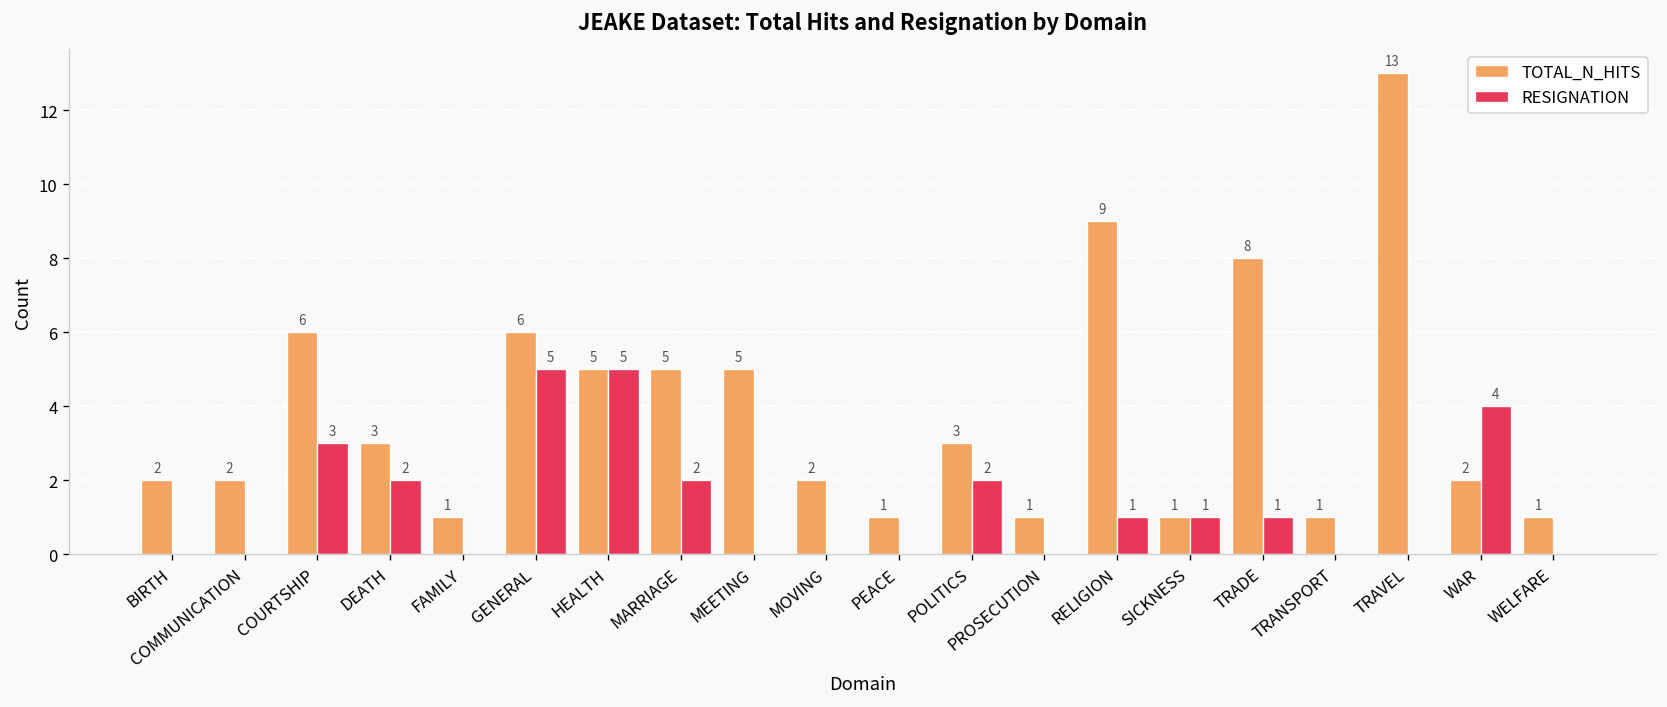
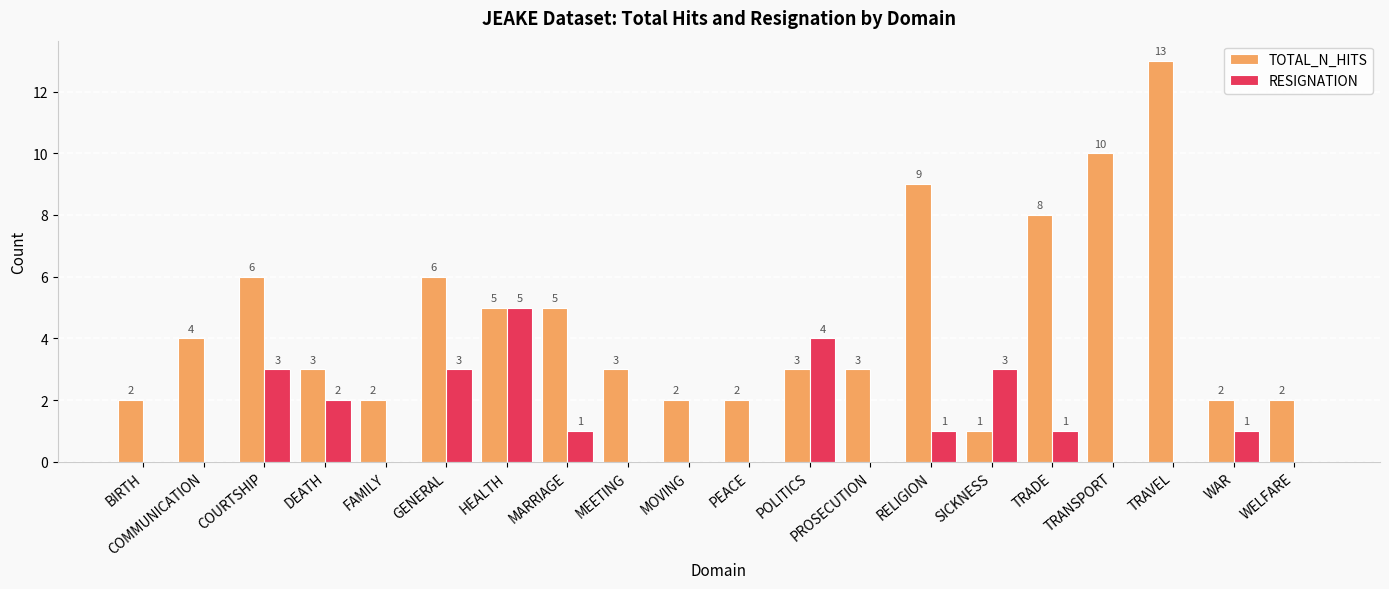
  {
    "TOTAL_N_HITS": {
      "BIRTH": 2,
-     "COMMUNICATION": 2,
+     "COMMUNICATION": 4,
      "COURTSHIP": 6,
      "DEATH": 3,
-     "FAMILY": 1,
+     "FAMILY": 2,
      "GENERAL": 6,
      "HEALTH": 5,
      "MARRIAGE": 5,
-     "MEETING": 5,
+     "MEETING": 3,
      "MOVING": 2,
-     "PEACE": 1,
+     "PEACE": 2,
      "POLITICS": 3,
-     "PROSECUTION": 1,
+     "PROSECUTION": 3,
      "RELIGION": 9,
      "SICKNESS": 1,
      "TRADE": 8,
-     "TRANSPORT": 1,
+     "TRANSPORT": 10,
      "TRAVEL": 13,
      "WAR": 2,
-     "WELFARE": 1
+     "WELFARE": 2
    },
    "RESIGNATION": {
      "COURTSHIP": 3,
      "DEATH": 2,
-     "GENERAL": 5,
+     "GENERAL": 3,
      "HEALTH": 5,
-     "MARRIAGE": 2,
-     "POLITICS": 2,
+     "MARRIAGE": 1,
+     "POLITICS": 4,
      "RELIGION": 1,
-     "SICKNESS": 1,
+     "SICKNESS": 3,
      "TRADE": 1,
-     "WAR": 4
+     "WAR": 1
    }
  }
